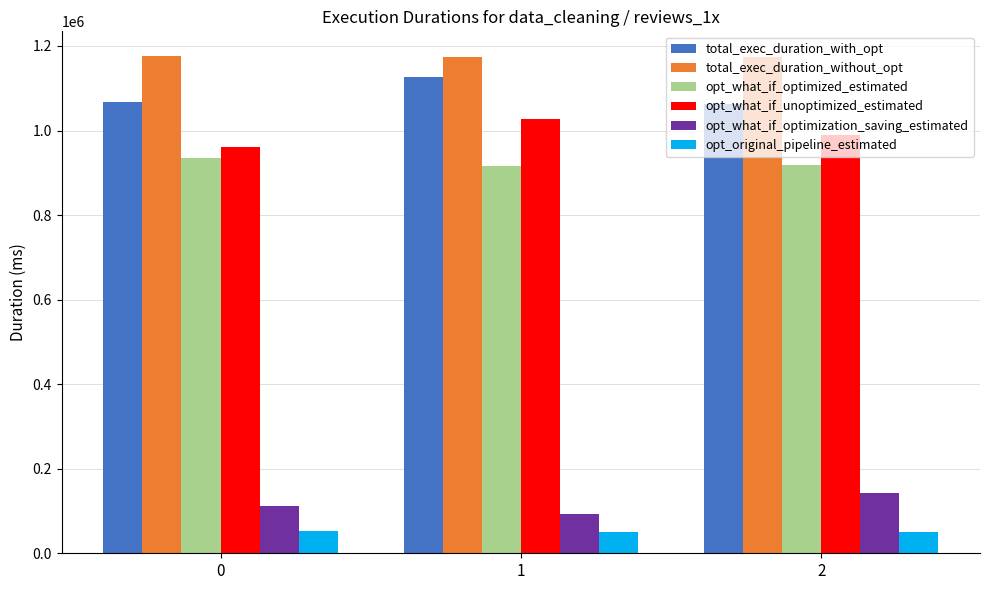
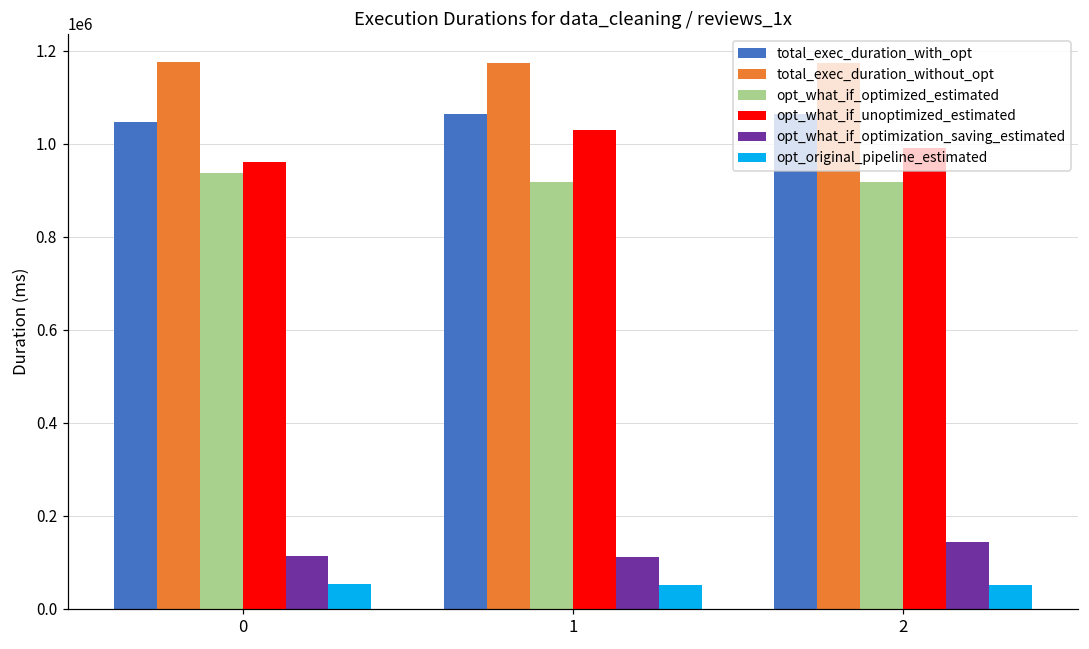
  {
    "total_exec_duration_with_opt": {
-     "0": 1070000,
-     "1": 1130000
+     "0": 1050000,
+     "1": 1060000
    },
    "total_exec_duration_without_opt": {
      "0": 1180000,
      "1": 1170000
    },
    "opt_what_if_optimized_estimated": {
      "0": 940000,
      "1": 920000,
      "2": 920000
    },
    "opt_what_if_unoptimized_estimated": {
      "0": 960000,
      "1": 1030000
    },
    "opt_what_if_optimization_saving_estimated": {
      "0": 110000,
-     "1": 90000,
+     "1": 110000,
      "2": 140000
    },
    "opt_original_pipeline_estimated": {
      "0": 50000,
      "1": 50000,
      "2": 50000
    }
  }
